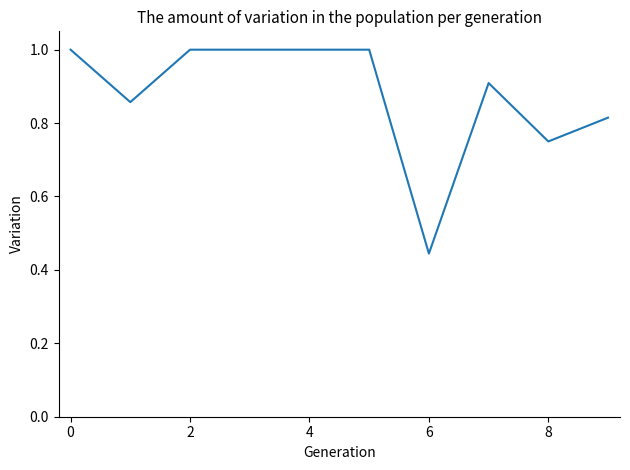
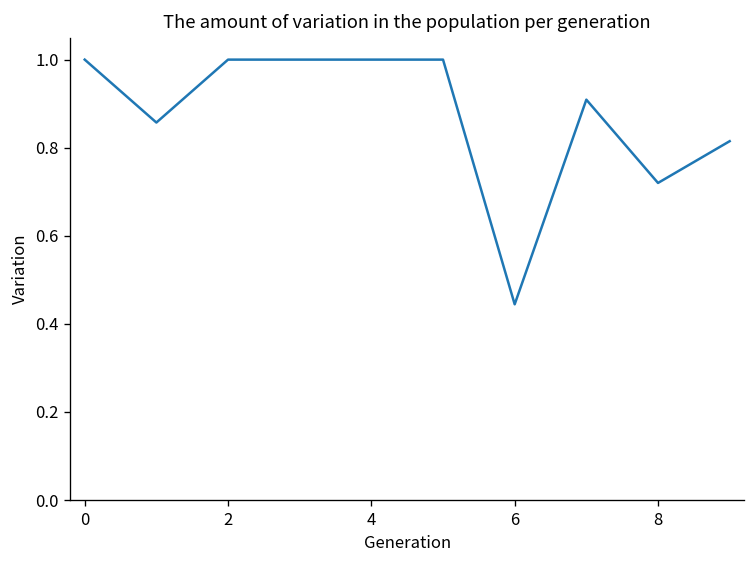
  {
    "0": 1.00,
    "2": 1.00,
    "4": 1.00,
    "6": 0.44,
-   "8": 0.75
+   "8": 0.72
  }
